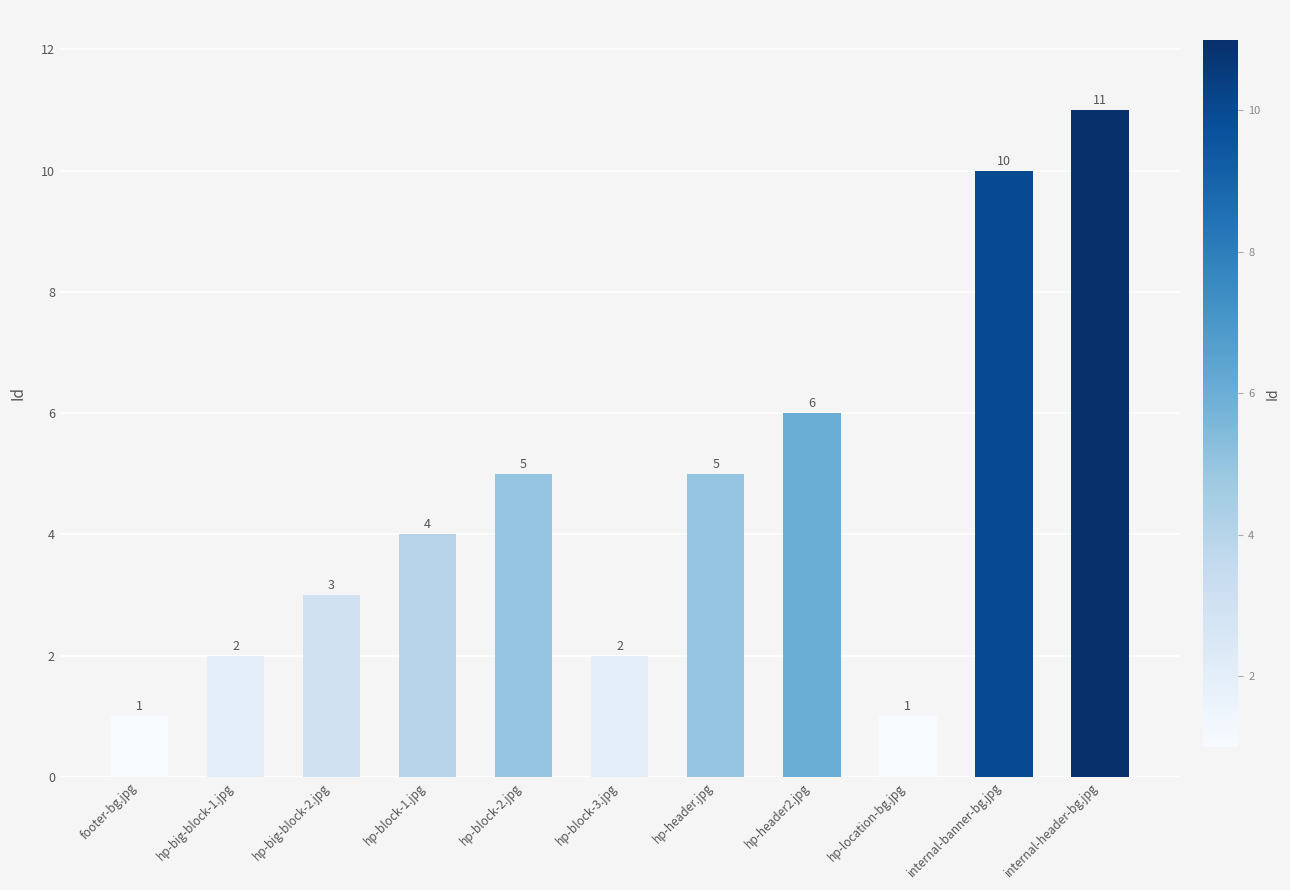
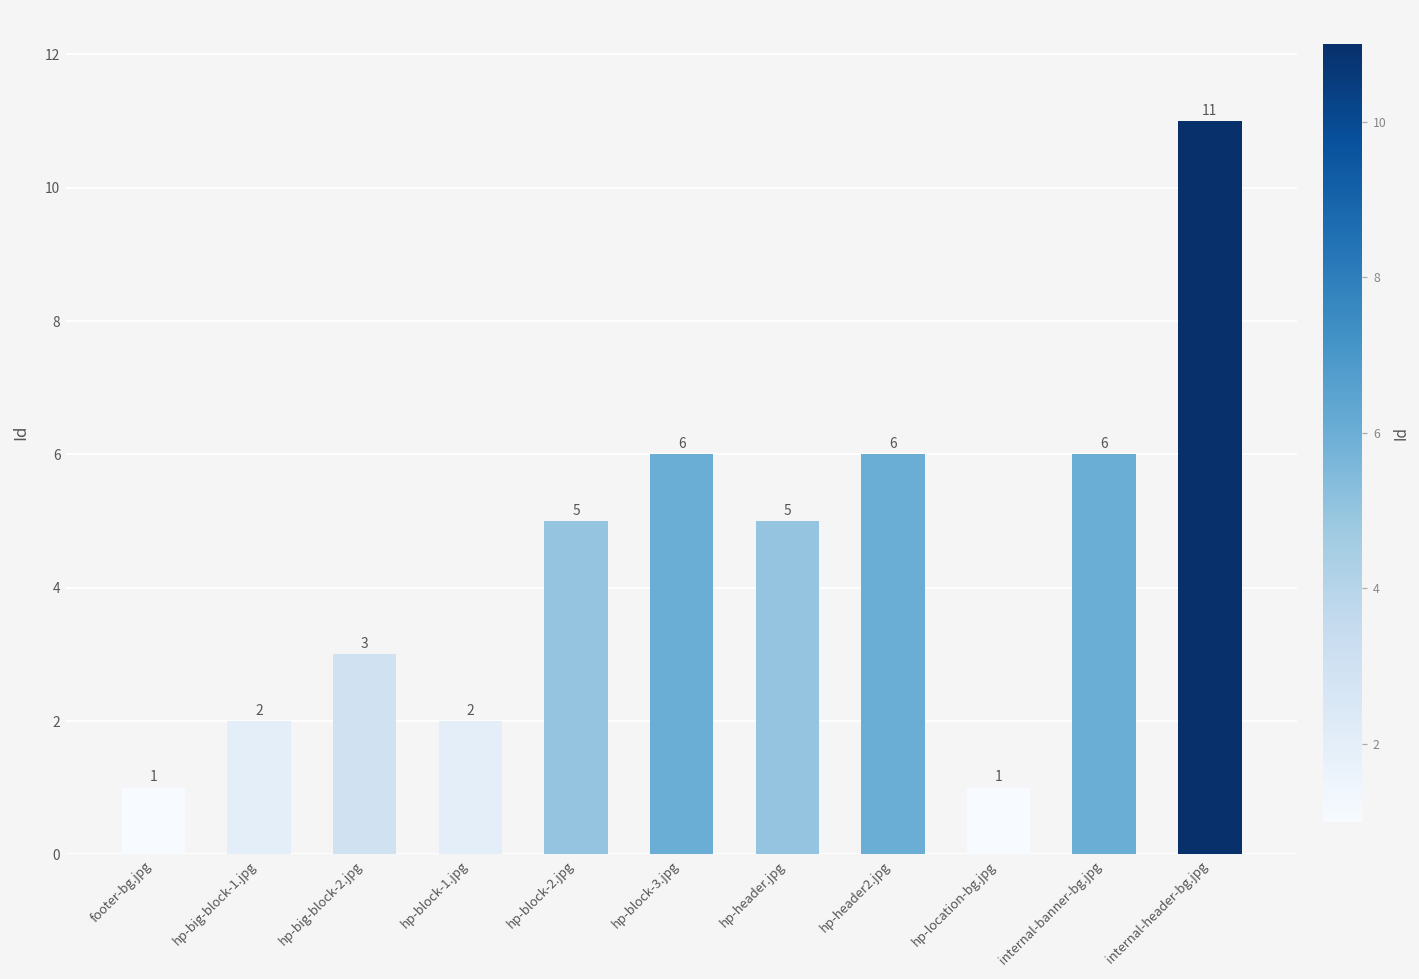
  {
    "footer-bg.jpg": 1,
    "hp-big-block-1.jpg": 2,
    "hp-big-block-2.jpg": 3,
-   "hp-block-1.jpg": 4,
+   "hp-block-1.jpg": 2,
    "hp-block-2.jpg": 5,
-   "hp-block-3.jpg": 2,
+   "hp-block-3.jpg": 6,
    "hp-header.jpg": 5,
    "hp-header2.jpg": 6,
    "hp-location-bg.jpg": 1,
-   "internal-banner-bg.jpg": 10,
+   "internal-banner-bg.jpg": 6,
    "internal-header-bg.jpg": 11
  }
